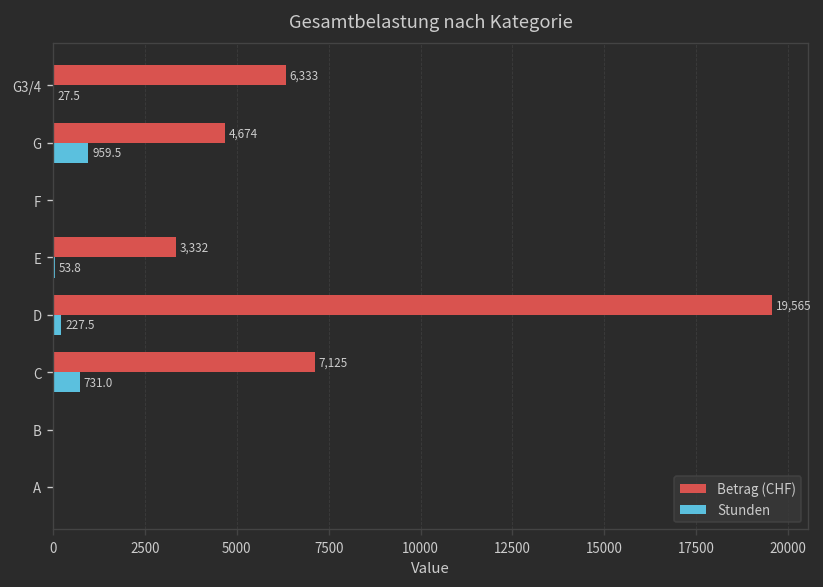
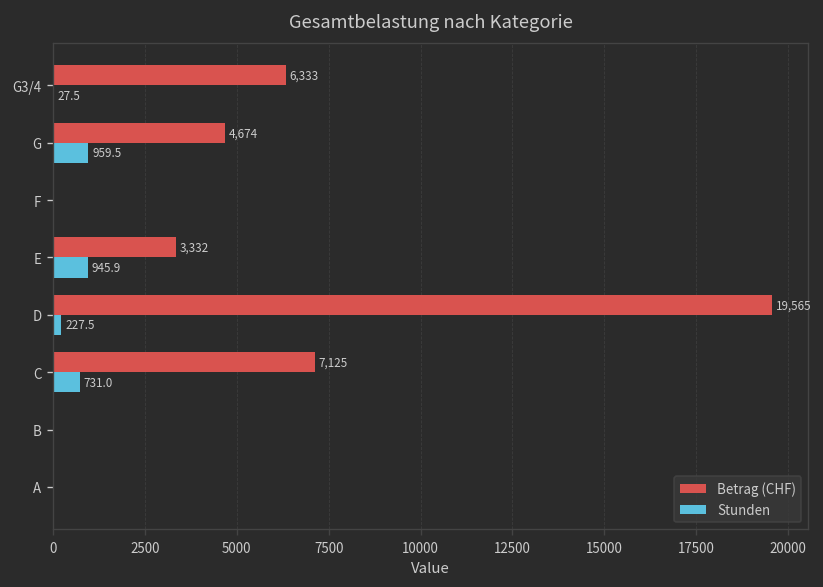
  {
    "Betrag (CHF)": {
      "G3/4": "6,333",
      "G": "4,674",
      "E": "3,332",
      "D": "19,565",
      "C": "7,125"
    },
    "Stunden": {
      "G3/4": "27.5",
      "G": "959.5",
-     "E": "53.8",
+     "E": "945.9",
      "D": "227.5",
      "C": "731.0"
    }
  }
